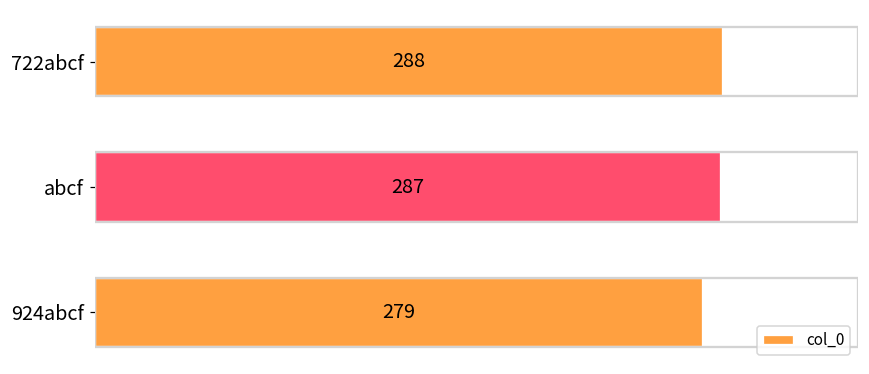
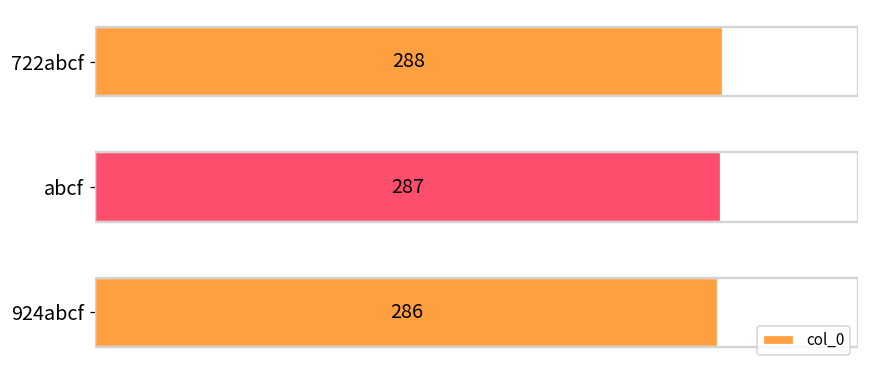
  {
    "722abcf": 288,
    "abcf": 287,
-   "924abcf": 279
+   "924abcf": 286
  }
